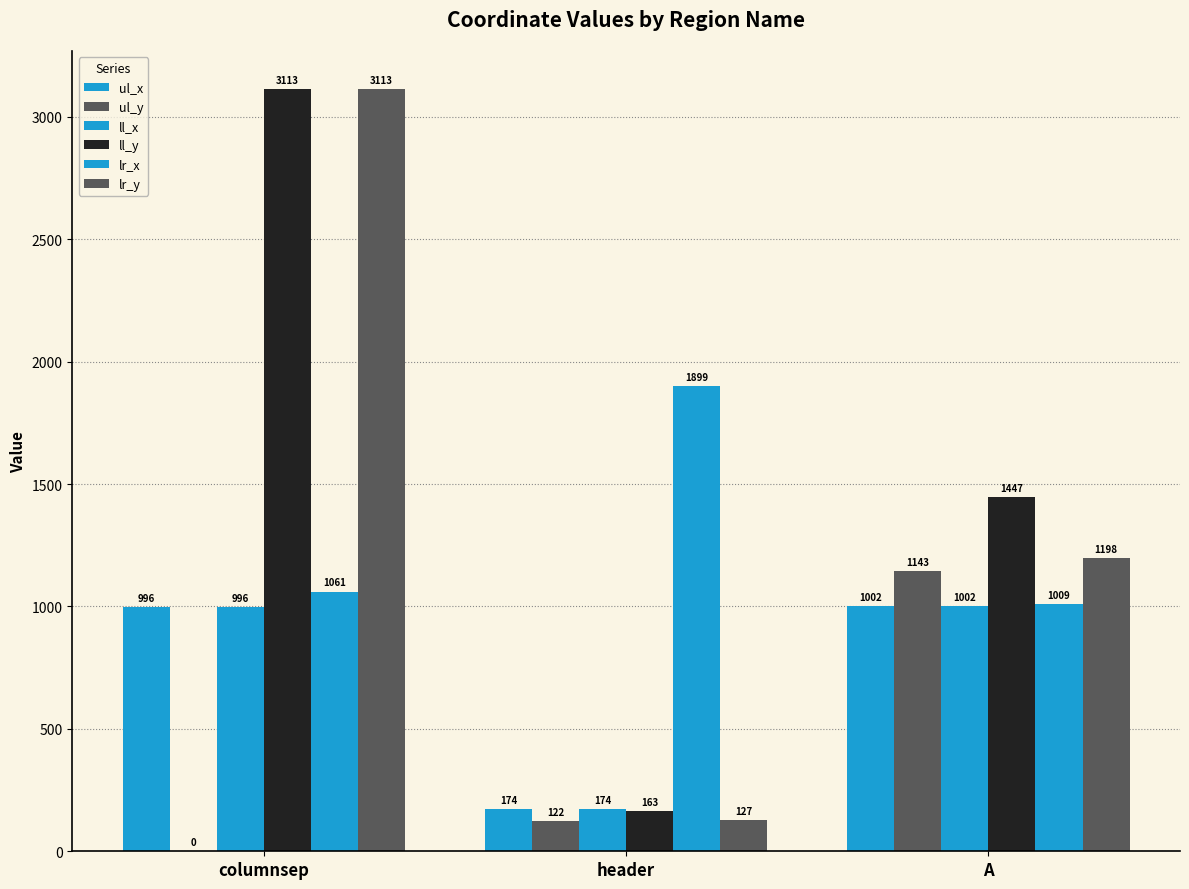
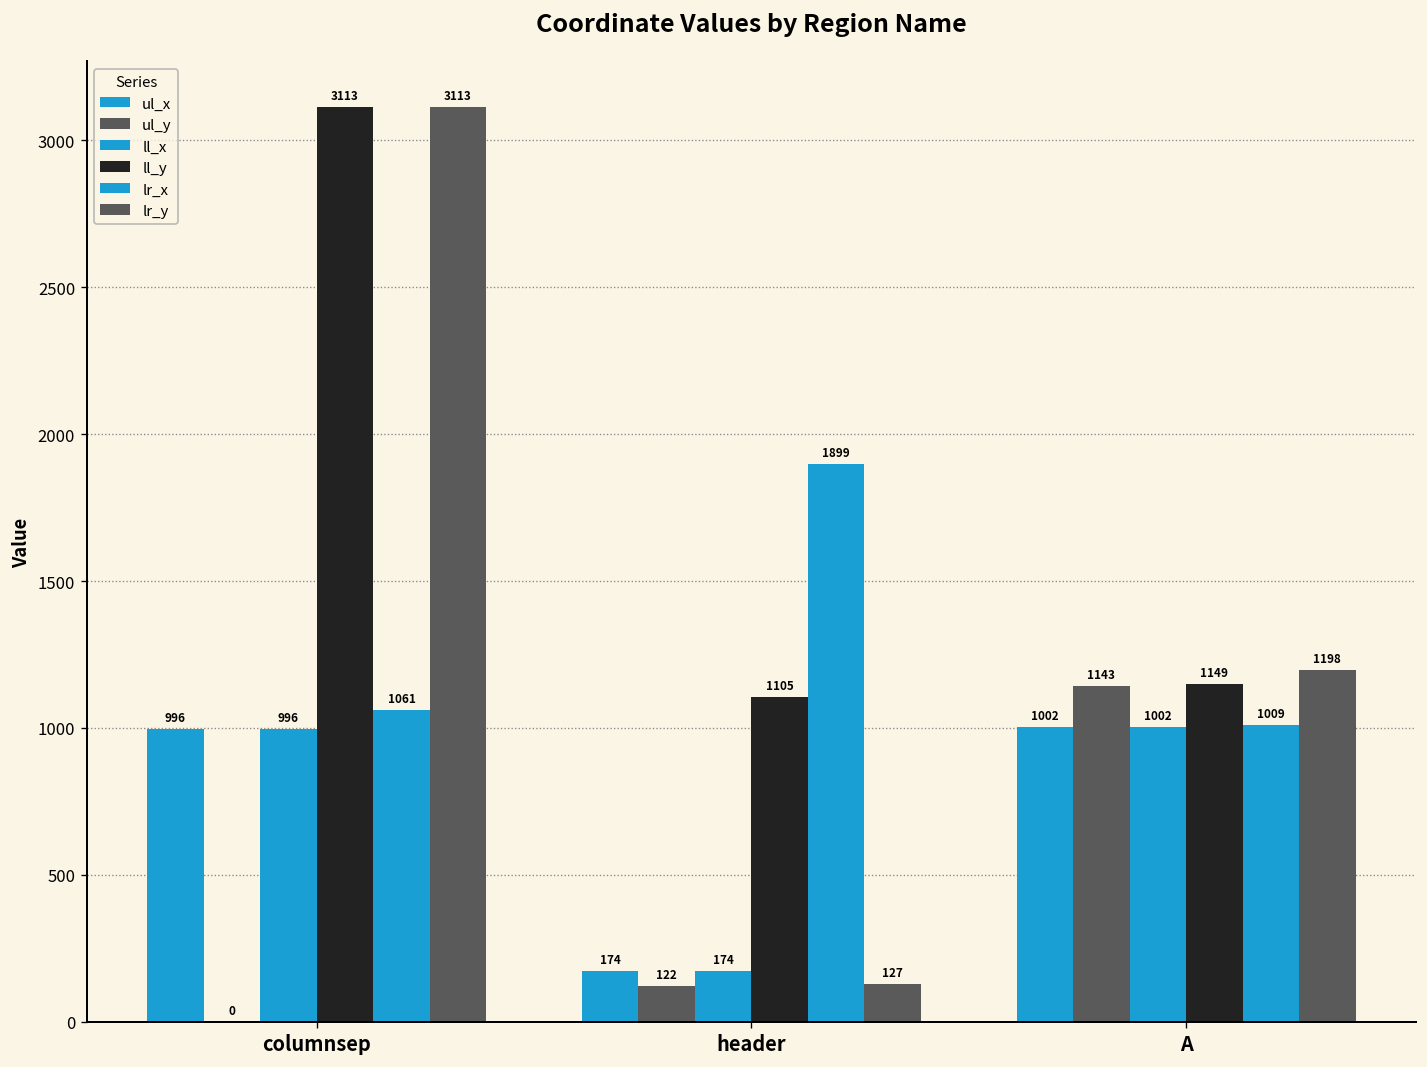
  {
    "ll_y": {
      "columnsep": 3113,
-     "header": 163,
-     "A": 1447
+     "header": 1105,
+     "A": 1149
    }
  }
